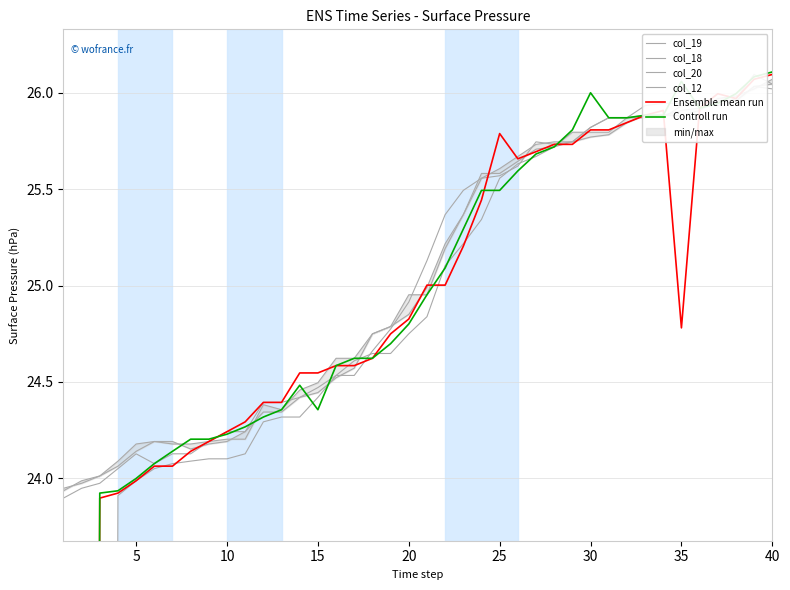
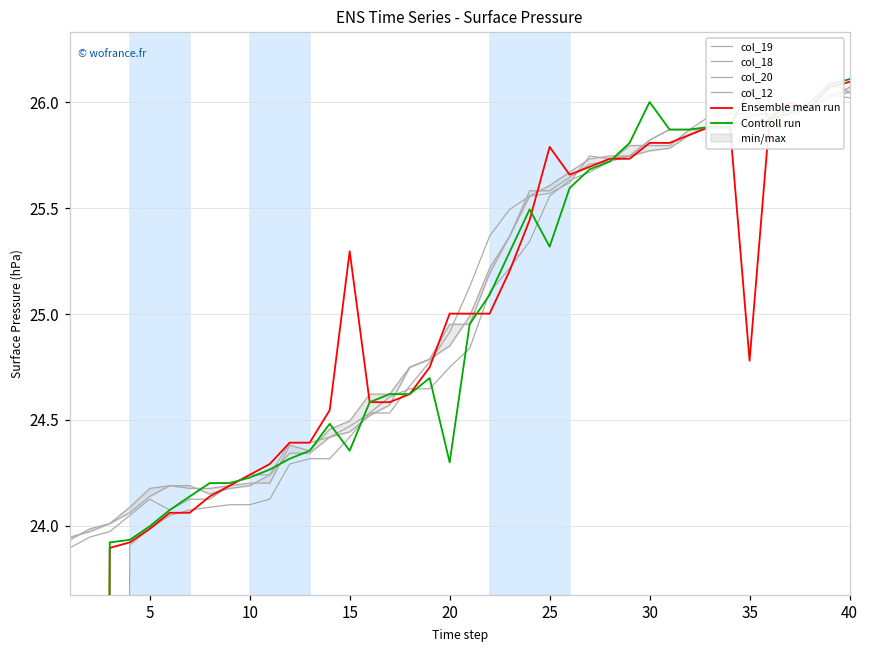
  {
    "Ensemble mean run": {
-     "15": 24.55,
-     "20": 24.83,
+     "15": 25.30,
+     "20": 25.00,
      "25": 25.79,
      "35": 24.78,
      "40": 26.10
    },
    "Controll run": {
      "15": 24.36,
-     "20": 24.8,
-     "25": 25.49,
+     "20": 24.3,
+     "25": 25.32,
      "30": 26.00,
      "40": 26.11
    }
  }
